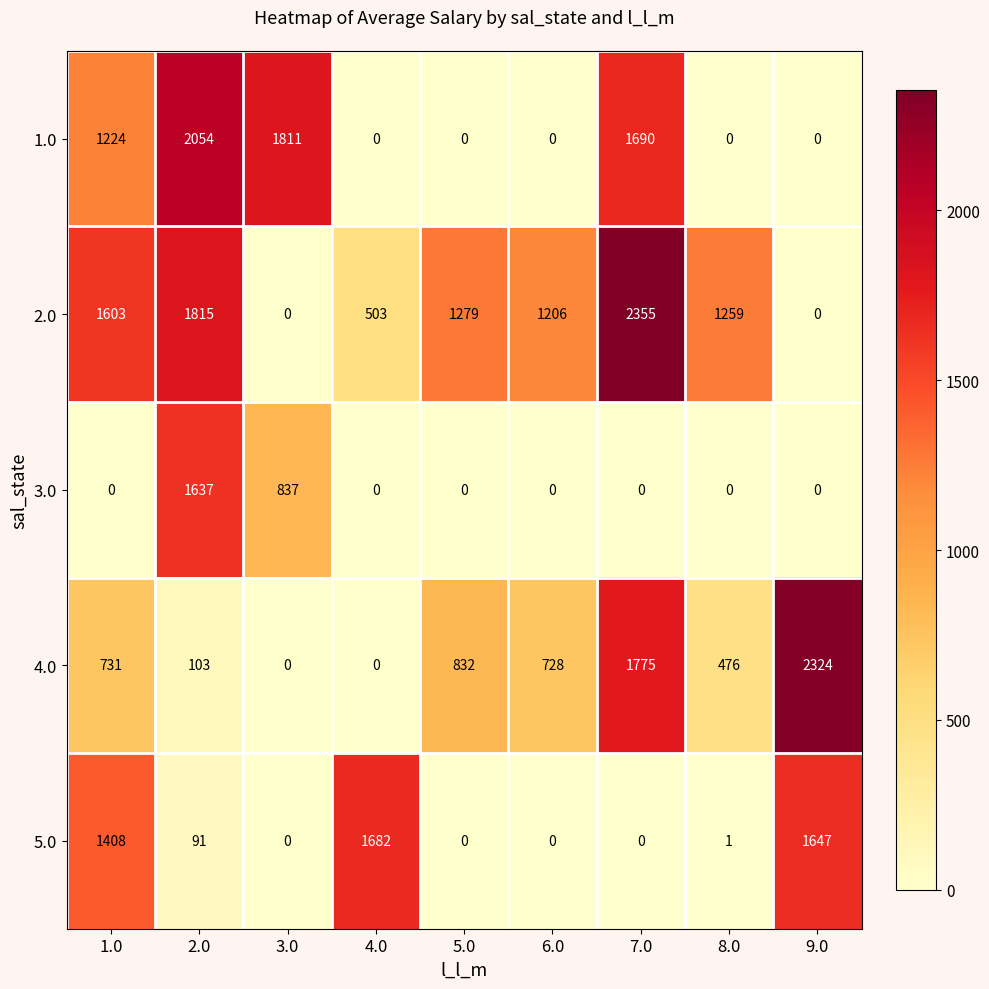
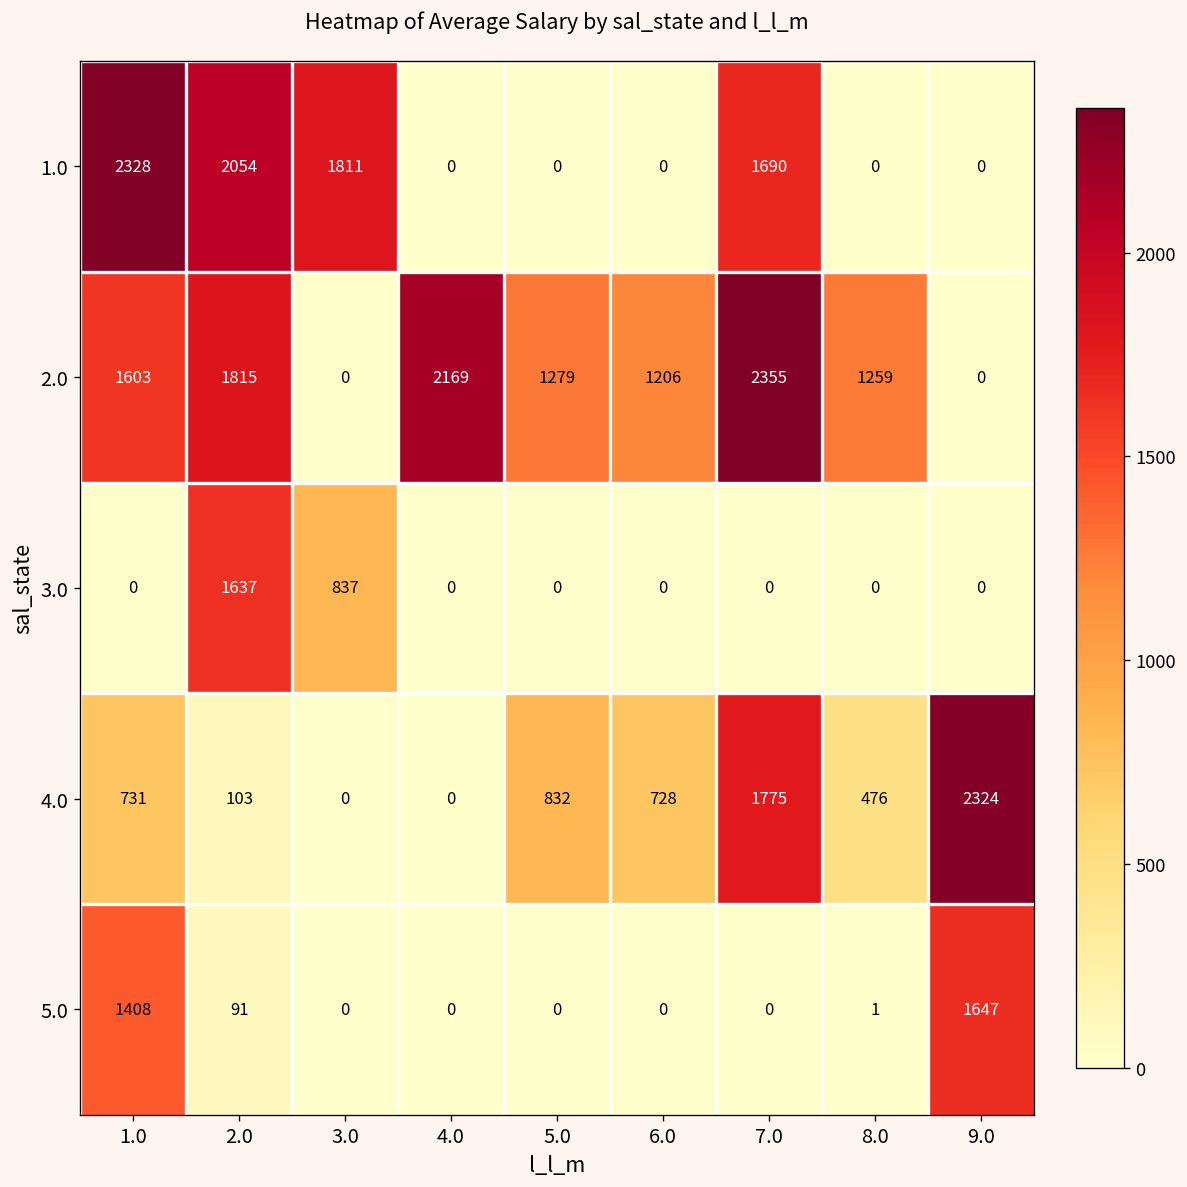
  {
    "1.0": {
-     "1.0": 1224,
+     "1.0": 2328,
      "2.0": 2054,
      "3.0": 1811,
      "4.0": 0,
      "5.0": 0,
      "6.0": 0,
      "7.0": 1690,
      "8.0": 0,
      "9.0": 0
    },
    "2.0": {
      "1.0": 1603,
      "2.0": 1815,
      "3.0": 0,
-     "4.0": 503,
+     "4.0": 2169,
      "5.0": 1279,
      "6.0": 1206,
      "7.0": 2355,
      "8.0": 1259,
      "9.0": 0
    },
    "3.0": {
      "1.0": 0,
      "2.0": 1637,
      "3.0": 837,
      "4.0": 0,
      "5.0": 0,
      "6.0": 0,
      "7.0": 0,
      "8.0": 0,
      "9.0": 0
    },
    "4.0": {
      "1.0": 731,
      "2.0": 103,
      "3.0": 0,
      "4.0": 0,
      "5.0": 832,
      "6.0": 728,
      "7.0": 1775,
      "8.0": 476,
      "9.0": 2324
    },
    "5.0": {
      "1.0": 1408,
      "2.0": 91,
      "3.0": 0,
-     "4.0": 1682,
+     "4.0": 0,
      "5.0": 0,
      "6.0": 0,
      "7.0": 0,
      "8.0": 1,
      "9.0": 1647
    }
  }
